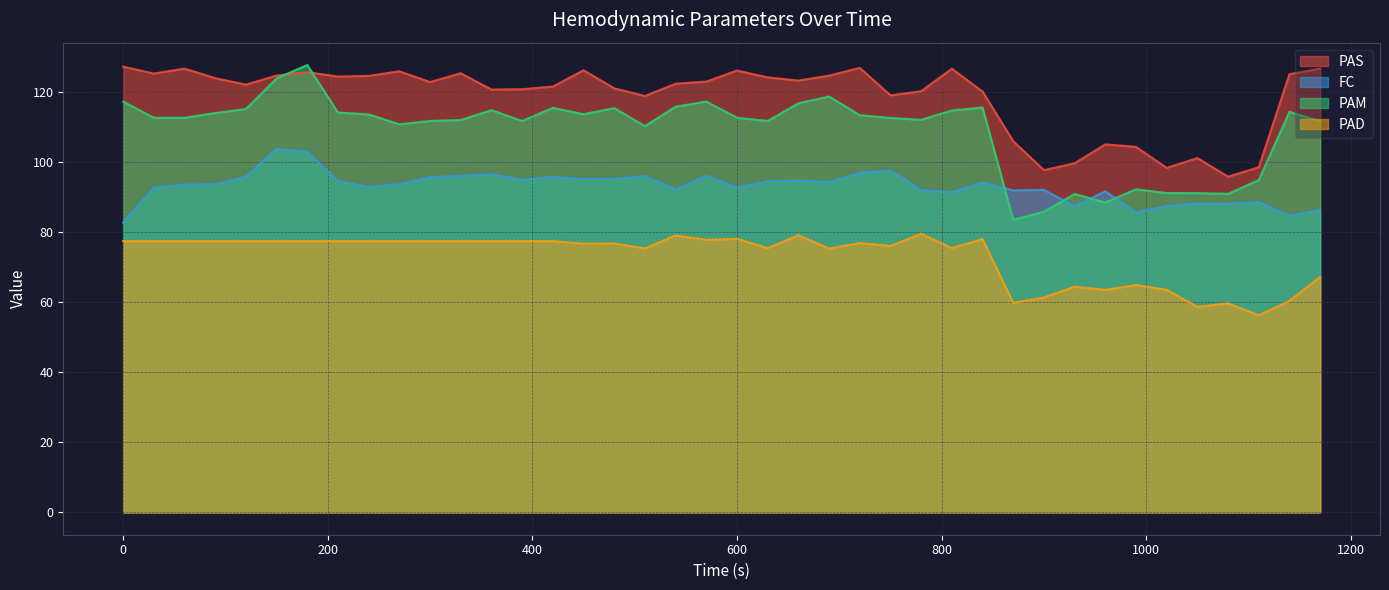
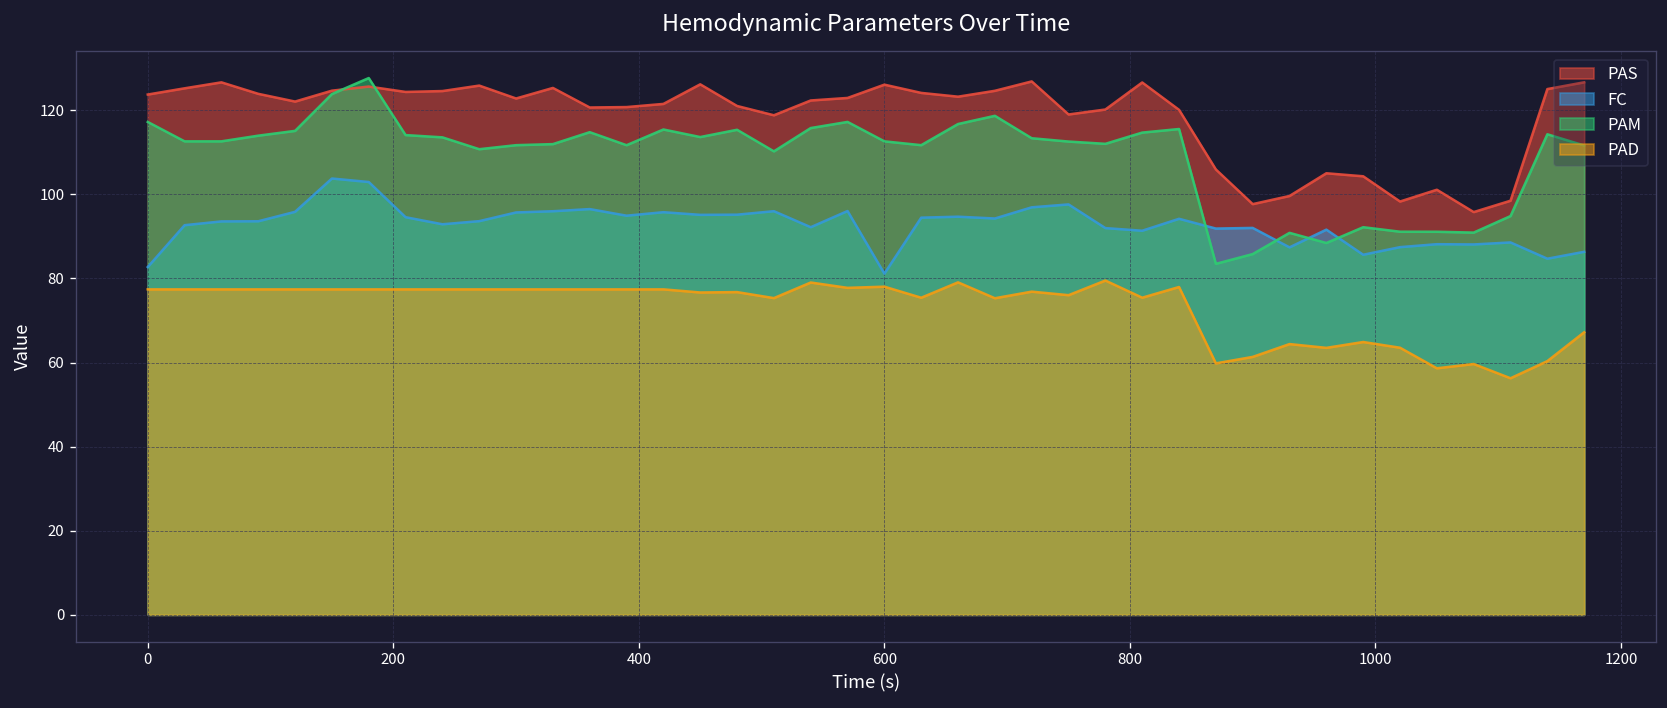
  {
    "PAS": {
-     "0": 127,
+     "0": 124,
      "600": 126
    },
    "FC": {
      "0": 83,
-     "600": 93
+     "600": 81
    },
    "PAM": {
      "0": 117,
      "600": 113
    },
    "PAD": {
      "0": 77,
      "600": 78
    }
  }
